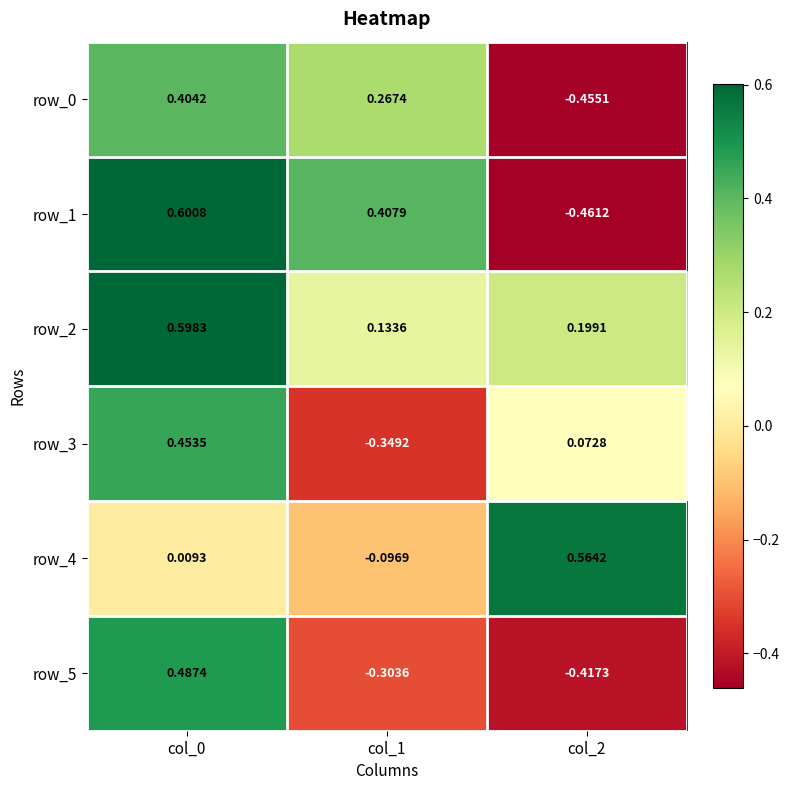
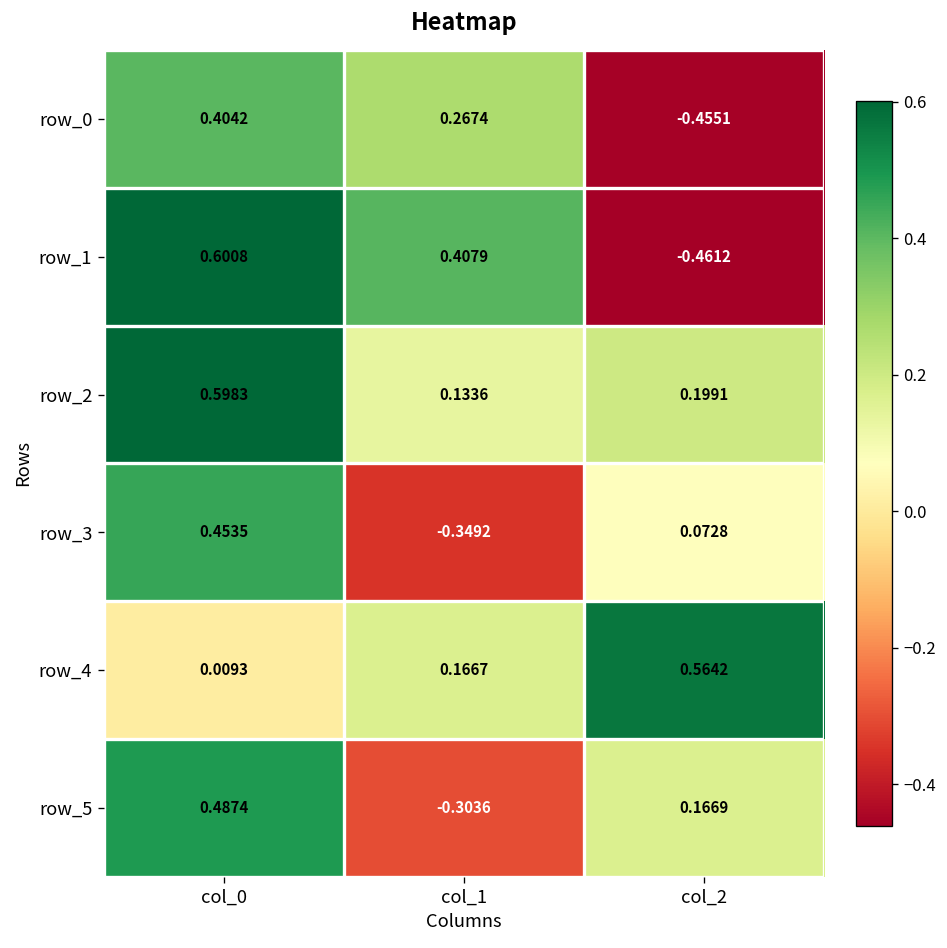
  {
    "row_0": {
      "col_0": 0.4042,
      "col_1": 0.2674,
      "col_2": -0.4551
    },
    "row_1": {
      "col_0": 0.6008,
      "col_1": 0.4079,
      "col_2": -0.4612
    },
    "row_2": {
      "col_0": 0.5983,
      "col_1": 0.1336,
      "col_2": 0.1991
    },
    "row_3": {
      "col_0": 0.4535,
      "col_1": -0.3492,
      "col_2": 0.0728
    },
    "row_4": {
      "col_0": 0.0093,
-     "col_1": -0.0969,
+     "col_1": 0.1667,
      "col_2": 0.5642
    },
    "row_5": {
      "col_0": 0.4874,
      "col_1": -0.3036,
-     "col_2": -0.4173
+     "col_2": 0.1669
    }
  }
